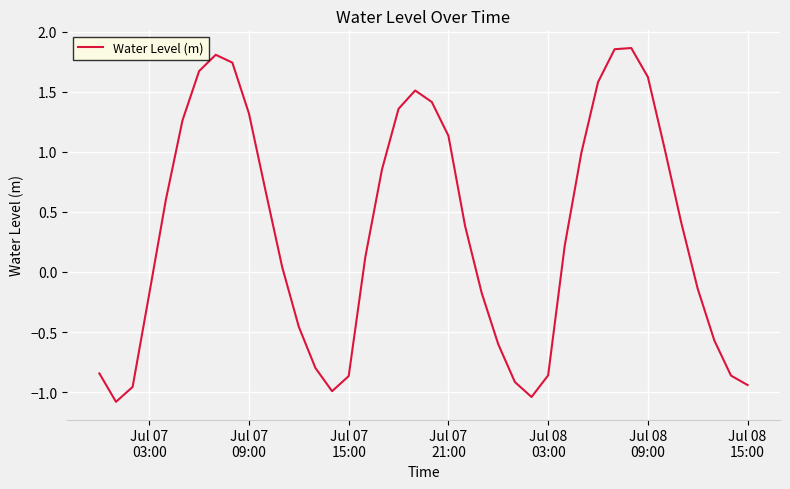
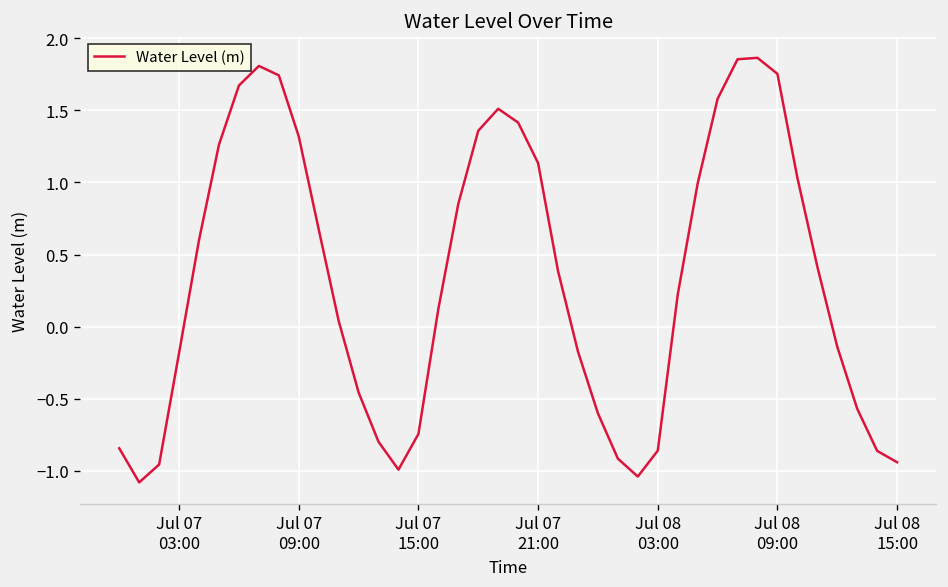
  {
    "Jul 07 03:00": -0.18,
    "Jul 07 09:00": 1.32,
-   "Jul 07 15:00": -0.87,
+   "Jul 07 15:00": -0.75,
    "Jul 07 21:00": 1.13,
    "Jul 08 03:00": -0.86,
-   "Jul 08 09:00": 1.62,
+   "Jul 08 09:00": 1.75,
    "Jul 08 15:00": -0.94
  }
